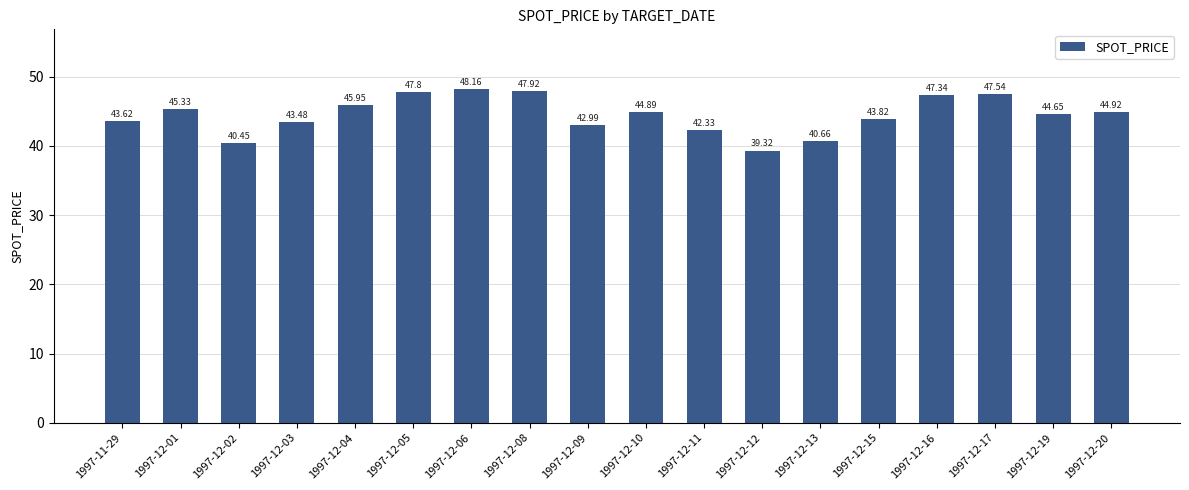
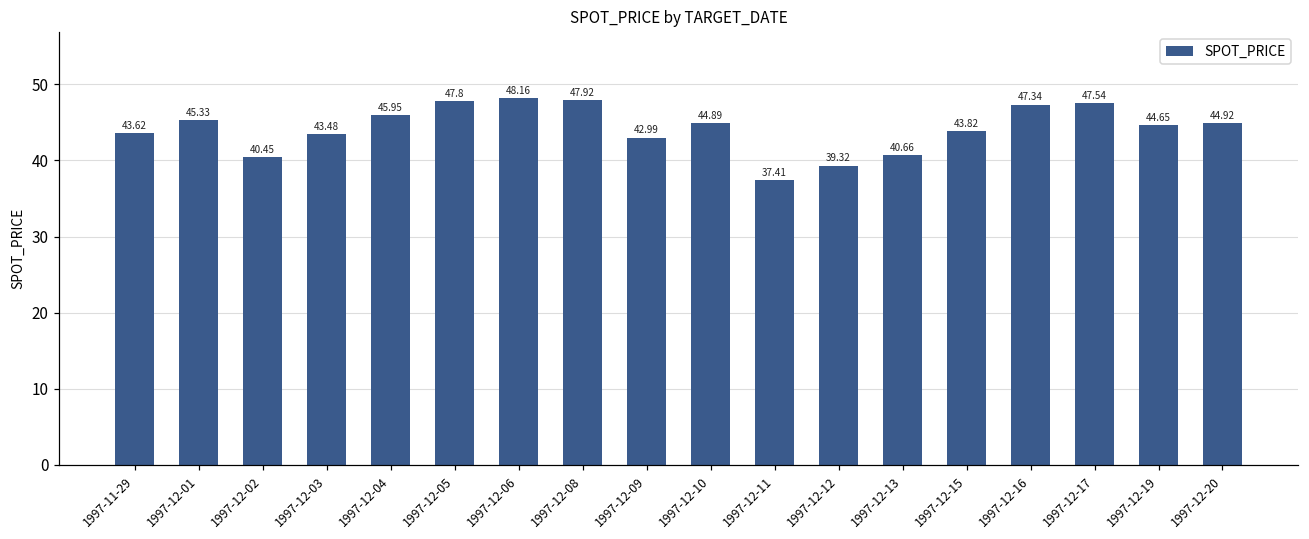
  {
    "1997-11-29": 43.62,
    "1997-12-01": 45.33,
    "1997-12-02": 40.45,
    "1997-12-03": 43.48,
    "1997-12-04": 45.95,
    "1997-12-05": 47.8,
    "1997-12-06": 48.16,
    "1997-12-08": 47.92,
    "1997-12-09": 42.99,
    "1997-12-10": 44.89,
-   "1997-12-11": 42.33,
+   "1997-12-11": 37.41,
    "1997-12-12": 39.32,
    "1997-12-13": 40.66,
    "1997-12-15": 43.82,
    "1997-12-16": 47.34,
    "1997-12-17": 47.54,
    "1997-12-19": 44.65,
    "1997-12-20": 44.92
  }
